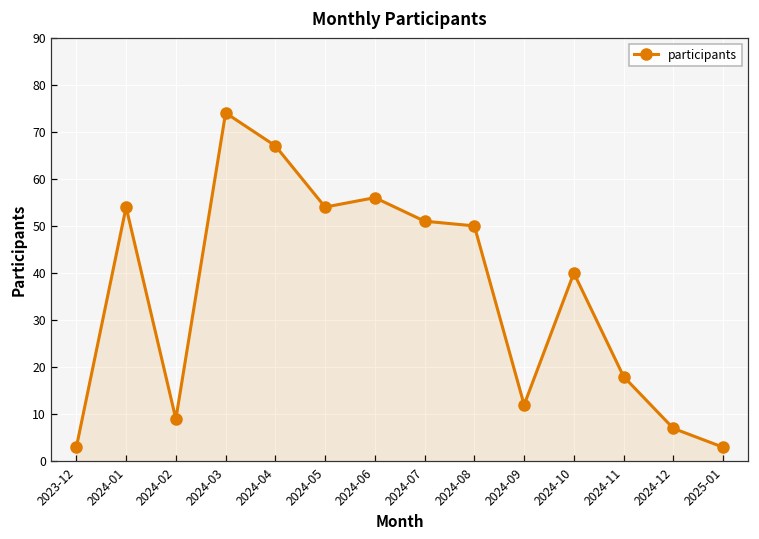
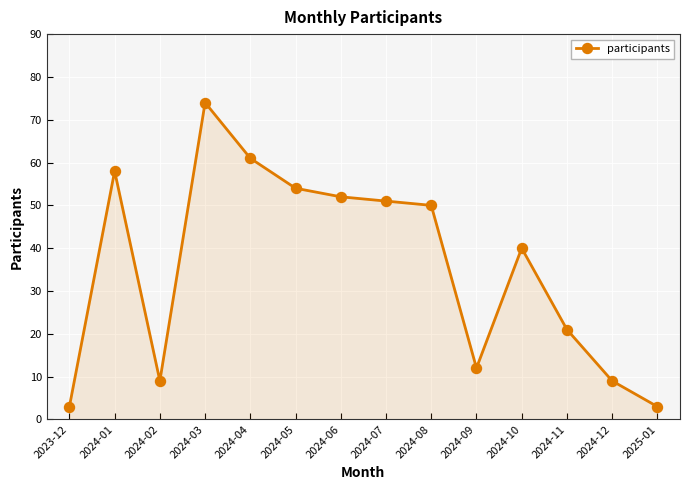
  {
    "2023-12": 3,
-   "2024-01": 54,
+   "2024-01": 58,
    "2024-02": 9,
    "2024-03": 74,
-   "2024-04": 67,
+   "2024-04": 61,
    "2024-05": 54,
-   "2024-06": 56,
+   "2024-06": 52,
    "2024-07": 51,
    "2024-08": 50,
    "2024-09": 12,
    "2024-10": 40,
-   "2024-11": 18,
-   "2024-12": 7,
+   "2024-11": 21,
+   "2024-12": 9,
    "2025-01": 3
  }
